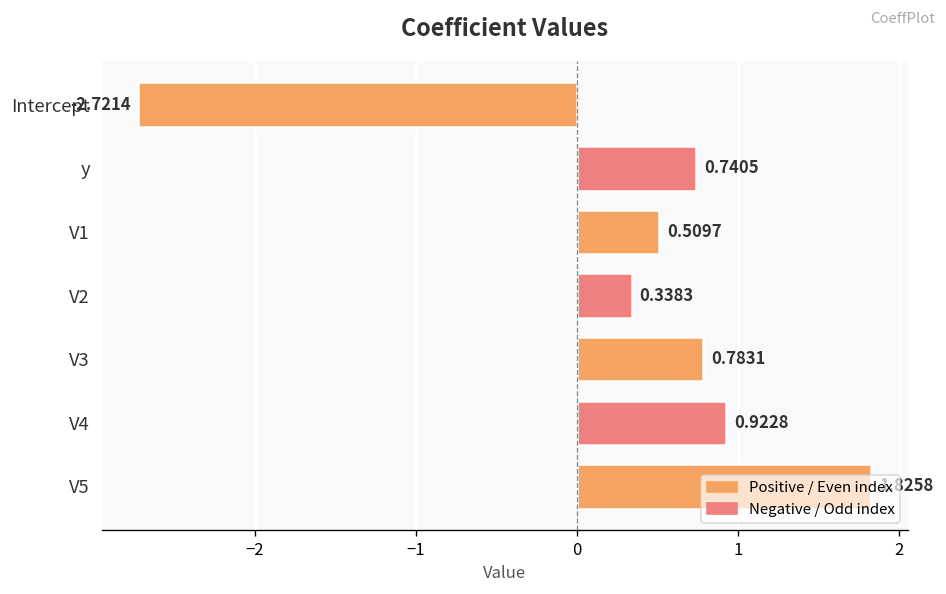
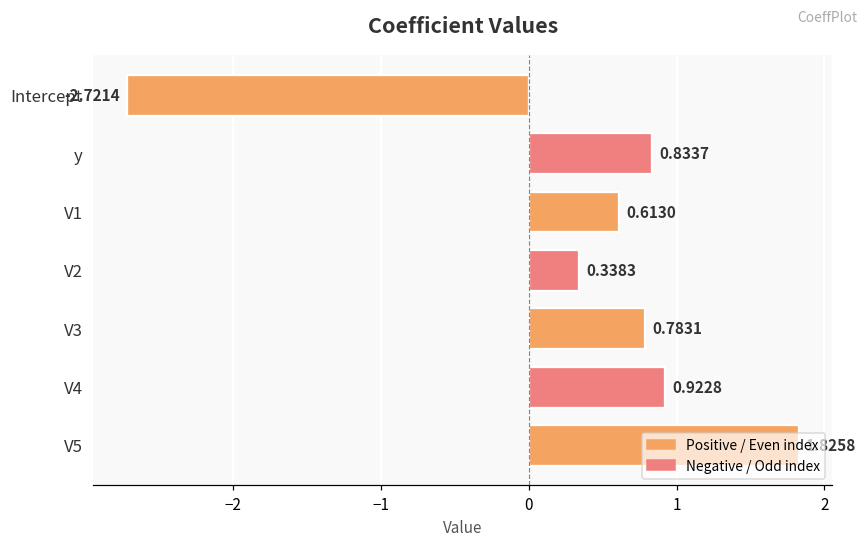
  {
    "Intercept": -2.7214,
-   "y": 0.7405,
-   "V1": 0.5097,
+   "y": 0.8337,
+   "V1": 0.6130,
    "V2": 0.3383,
    "V3": 0.7831,
    "V4": 0.9228
  }
